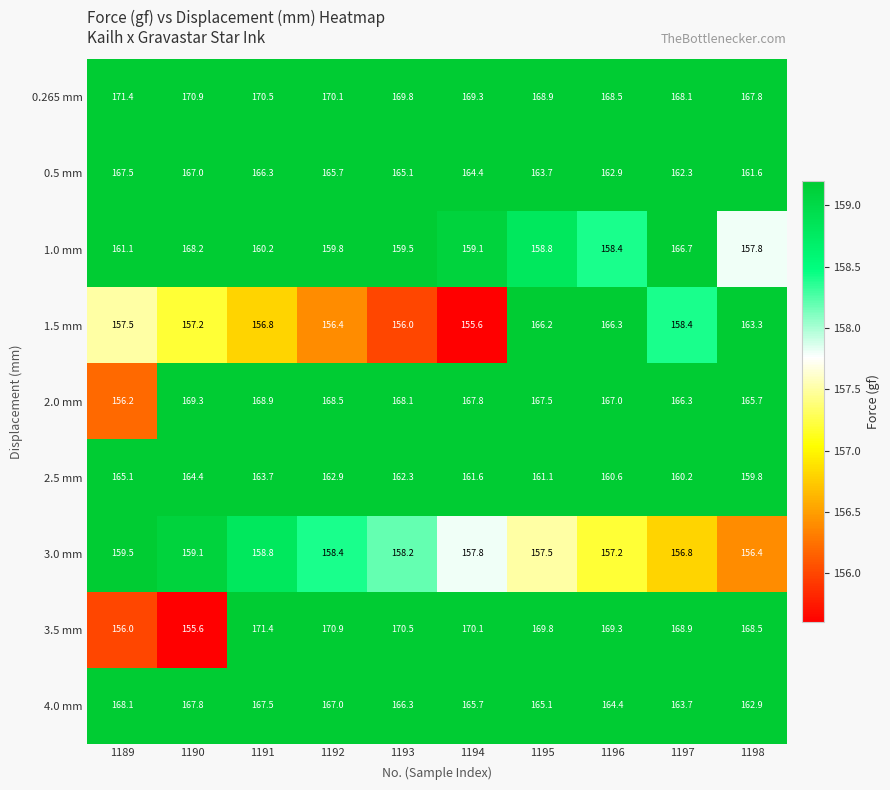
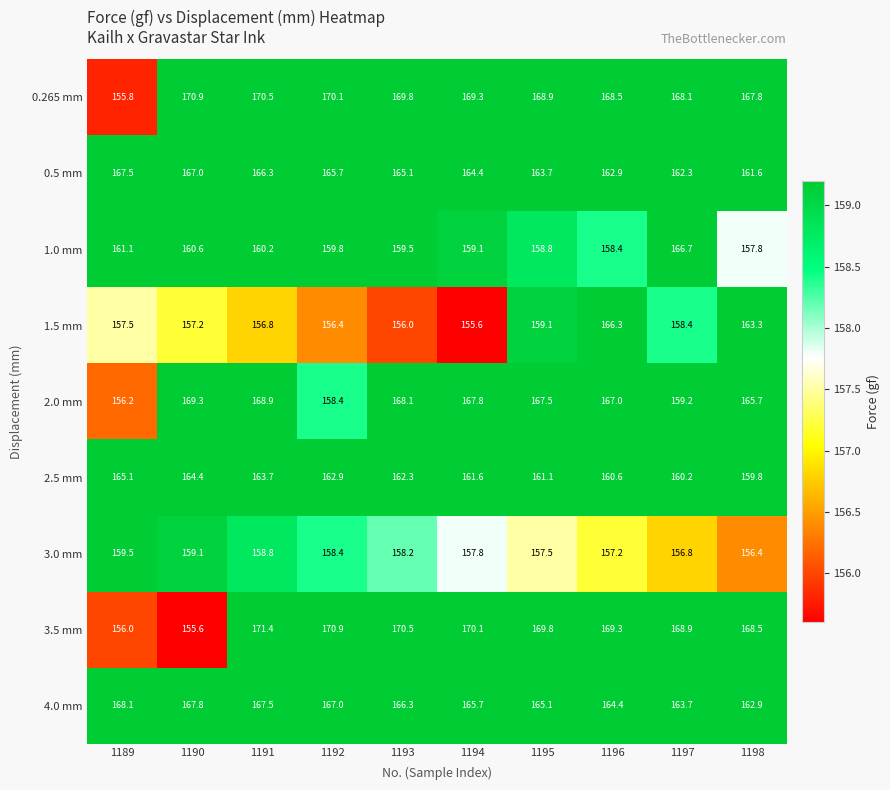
  {
    "0.265 mm": {
-     "1189": 171.4,
+     "1189": 155.8,
      "1190": 170.9,
      "1191": 170.5,
      "1192": 170.1,
      "1193": 169.8,
      "1194": 169.3,
      "1195": 168.9,
      "1196": 168.5,
      "1197": 168.1,
      "1198": 167.8
    },
    "0.5 mm": {
      "1189": 167.5,
      "1190": 167.0,
      "1191": 166.3,
      "1192": 165.7,
      "1193": 165.1,
      "1194": 164.4,
      "1195": 163.7,
      "1196": 162.9,
      "1197": 162.3,
      "1198": 161.6
    },
    "1.0 mm": {
      "1189": 161.1,
-     "1190": 168.2,
+     "1190": 160.6,
      "1191": 160.2,
      "1192": 159.8,
      "1193": 159.5,
      "1194": 159.1,
      "1195": 158.8,
      "1196": 158.4,
      "1197": 166.7,
      "1198": 157.8
    },
    "1.5 mm": {
      "1189": 157.5,
      "1190": 157.2,
      "1191": 156.8,
      "1192": 156.4,
      "1193": 156.0,
      "1194": 155.6,
-     "1195": 166.2,
+     "1195": 159.1,
      "1196": 166.3,
      "1197": 158.4,
      "1198": 163.3
    },
    "2.0 mm": {
      "1189": 156.2,
      "1190": 169.3,
      "1191": 168.9,
-     "1192": 168.5,
+     "1192": 158.4,
      "1193": 168.1,
      "1194": 167.8,
      "1195": 167.5,
      "1196": 167.0,
-     "1197": 166.3,
+     "1197": 159.2,
      "1198": 165.7
    },
    "2.5 mm": {
      "1189": 165.1,
      "1190": 164.4,
      "1191": 163.7,
      "1192": 162.9,
      "1193": 162.3,
      "1194": 161.6,
      "1195": 161.1,
      "1196": 160.6,
      "1197": 160.2,
      "1198": 159.8
    },
    "3.0 mm": {
      "1189": 159.5,
      "1190": 159.1,
      "1191": 158.8,
      "1192": 158.4,
      "1193": 158.2,
      "1194": 157.8,
      "1195": 157.5,
      "1196": 157.2,
      "1197": 156.8,
      "1198": 156.4
    },
    "3.5 mm": {
      "1189": 156.0,
      "1190": 155.6,
      "1191": 171.4,
      "1192": 170.9,
      "1193": 170.5,
      "1194": 170.1,
      "1195": 169.8,
      "1196": 169.3,
      "1197": 168.9,
      "1198": 168.5
    },
    "4.0 mm": {
      "1189": 168.1,
      "1190": 167.8,
      "1191": 167.5,
      "1192": 167.0,
      "1193": 166.3,
      "1194": 165.7,
      "1195": 165.1,
      "1196": 164.4,
      "1197": 163.7,
      "1198": 162.9
    }
  }
